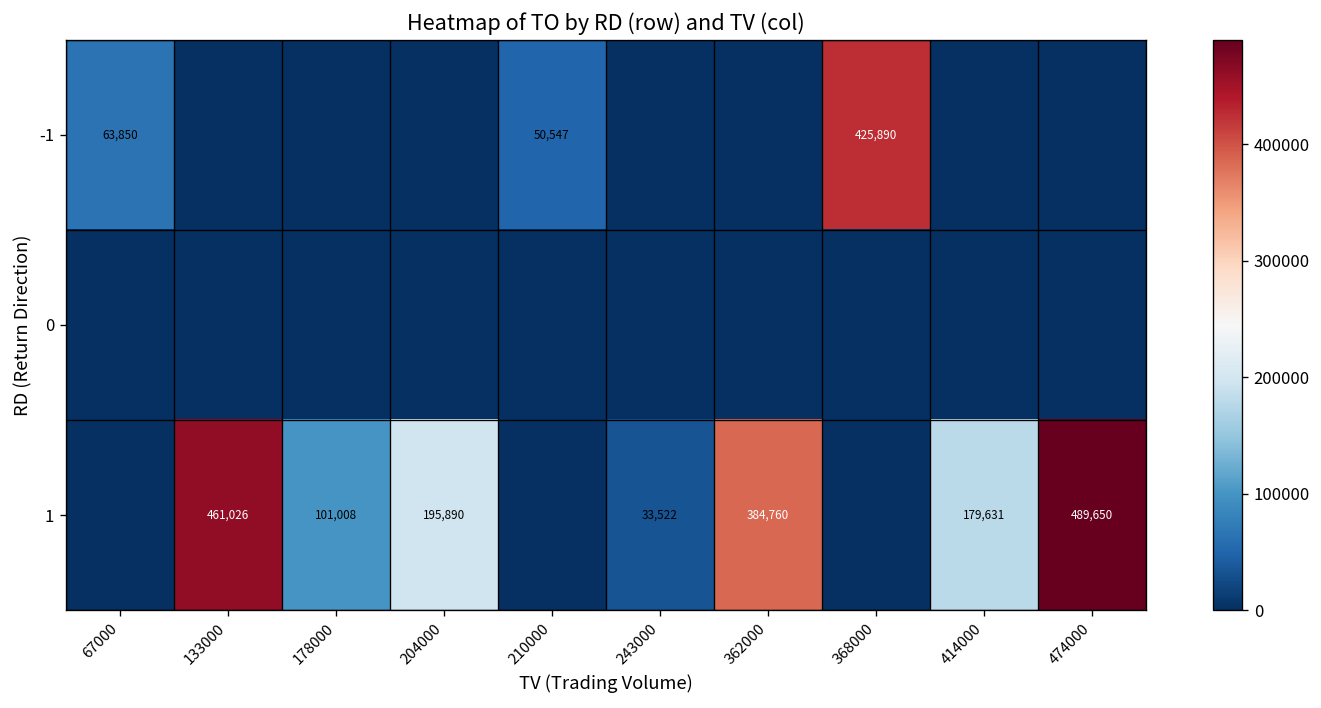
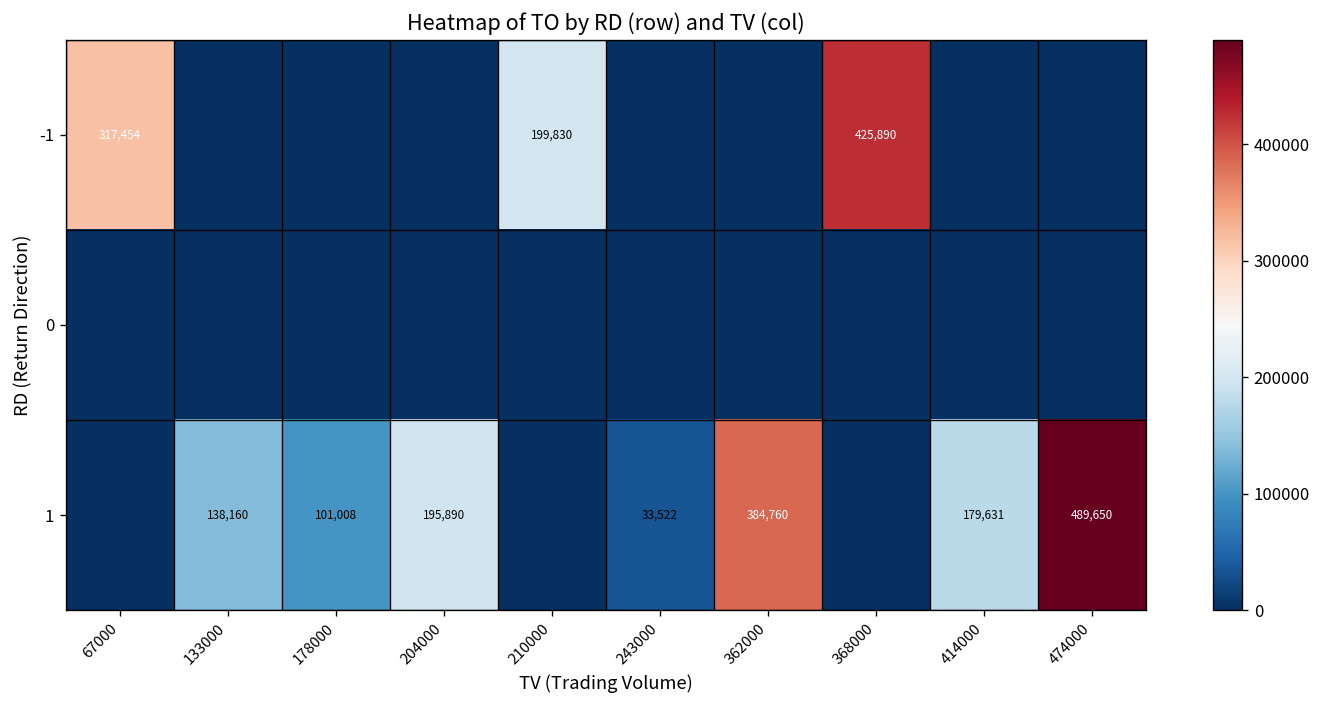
  {
    "-1": {
-     "67000": "63,850",
-     "210000": "50,547",
+     "67000": "317,454",
+     "210000": "199,830",
      "368000": "425,890"
    },
    "1": {
-     "133000": "461,026",
+     "133000": "138,160",
      "178000": "101,008",
      "204000": "195,890",
      "243000": "33,522",
      "362000": "384,760",
      "414000": "179,631",
      "474000": "489,650"
    }
  }
